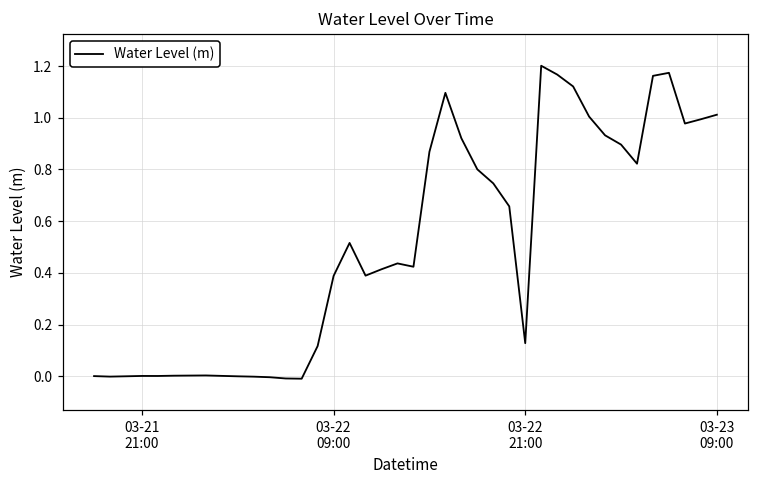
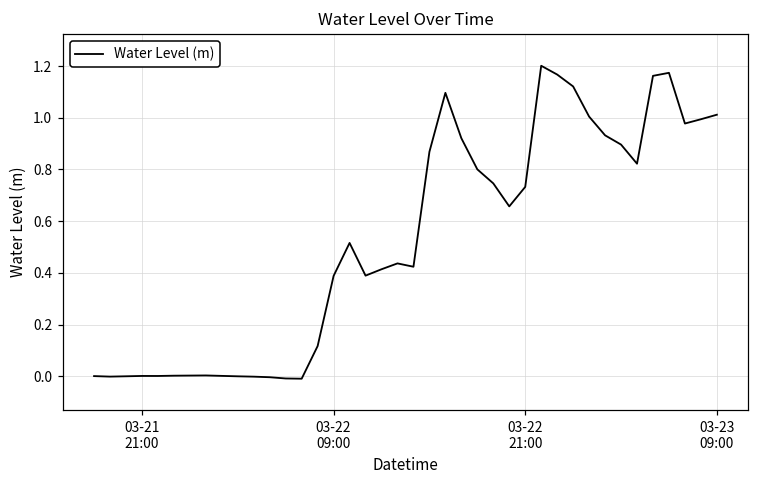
  {
    "03-21 21:00": 0.00,
    "03-22 09:00": 0.39,
-   "03-22 21:00": 0.13,
+   "03-22 21:00": 0.73,
    "03-23 09:00": 1.01
  }
